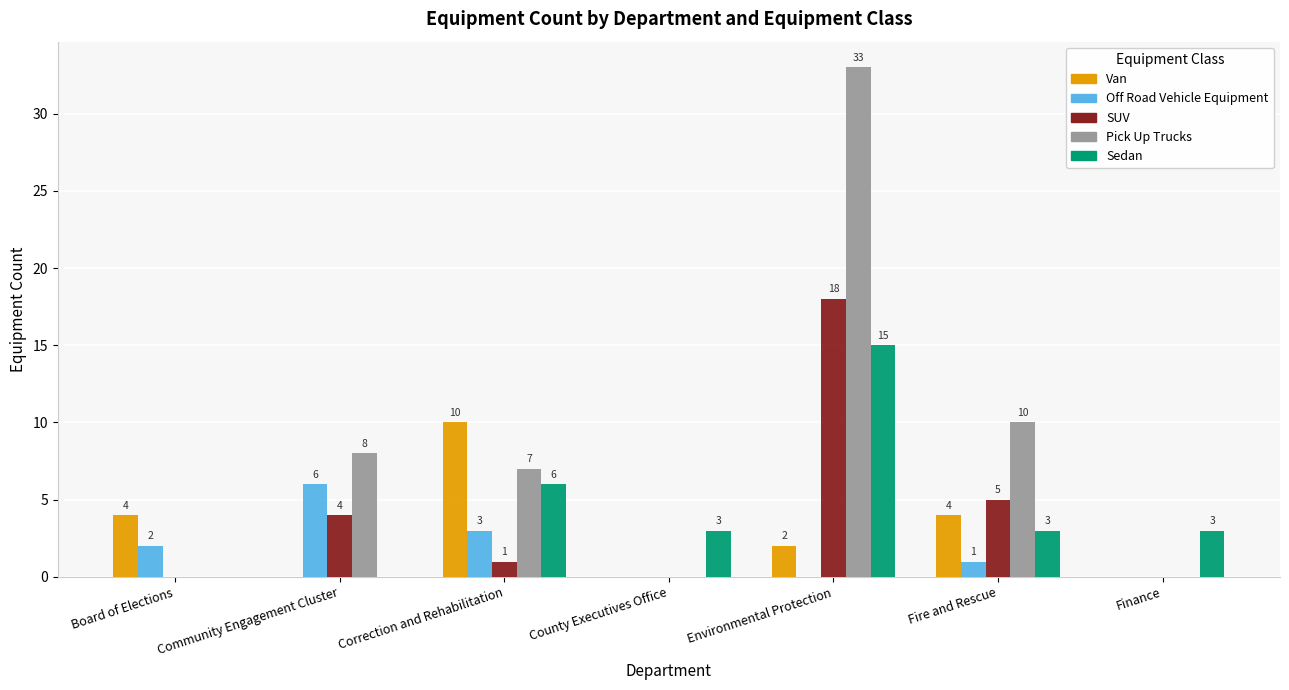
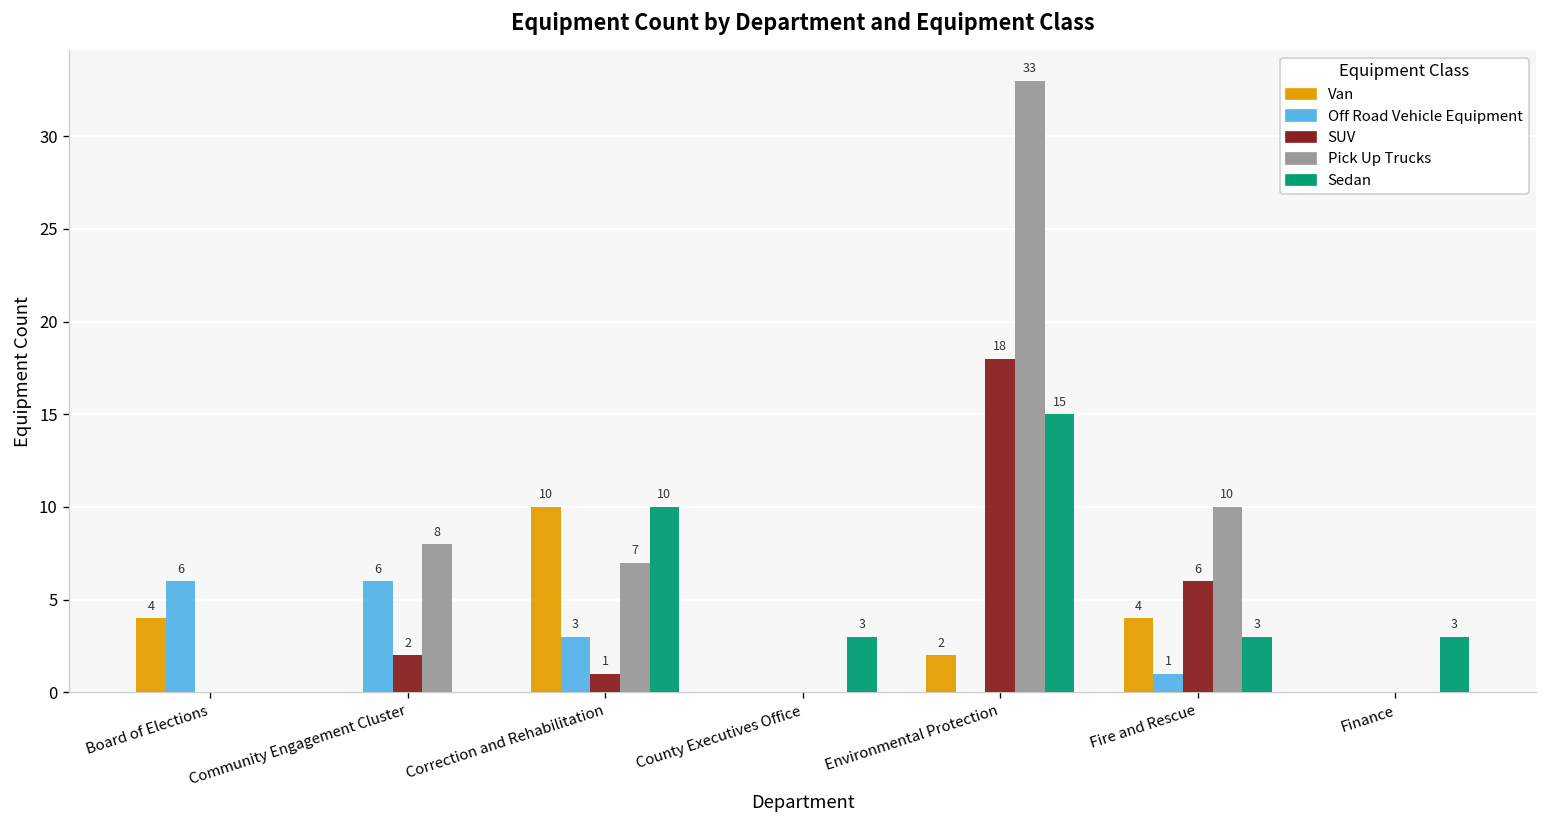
  {
    "Van": {
      "Board of Elections": 4,
      "Correction and Rehabilitation": 10,
      "Environmental Protection": 2,
      "Fire and Rescue": 4
    },
    "Off Road Vehicle Equipment": {
-     "Board of Elections": 2,
+     "Board of Elections": 6,
      "Community Engagement Cluster": 6,
      "Correction and Rehabilitation": 3,
      "Fire and Rescue": 1
    },
    "SUV": {
-     "Community Engagement Cluster": 4,
+     "Community Engagement Cluster": 2,
      "Correction and Rehabilitation": 1,
      "Environmental Protection": 18,
-     "Fire and Rescue": 5
+     "Fire and Rescue": 6
    },
    "Pick Up Trucks": {
      "Community Engagement Cluster": 8,
      "Correction and Rehabilitation": 7,
      "Environmental Protection": 33,
      "Fire and Rescue": 10
    },
    "Sedan": {
-     "Correction and Rehabilitation": 6,
+     "Correction and Rehabilitation": 10,
      "County Executives Office": 3,
      "Environmental Protection": 15,
      "Fire and Rescue": 3,
      "Finance": 3
    }
  }
